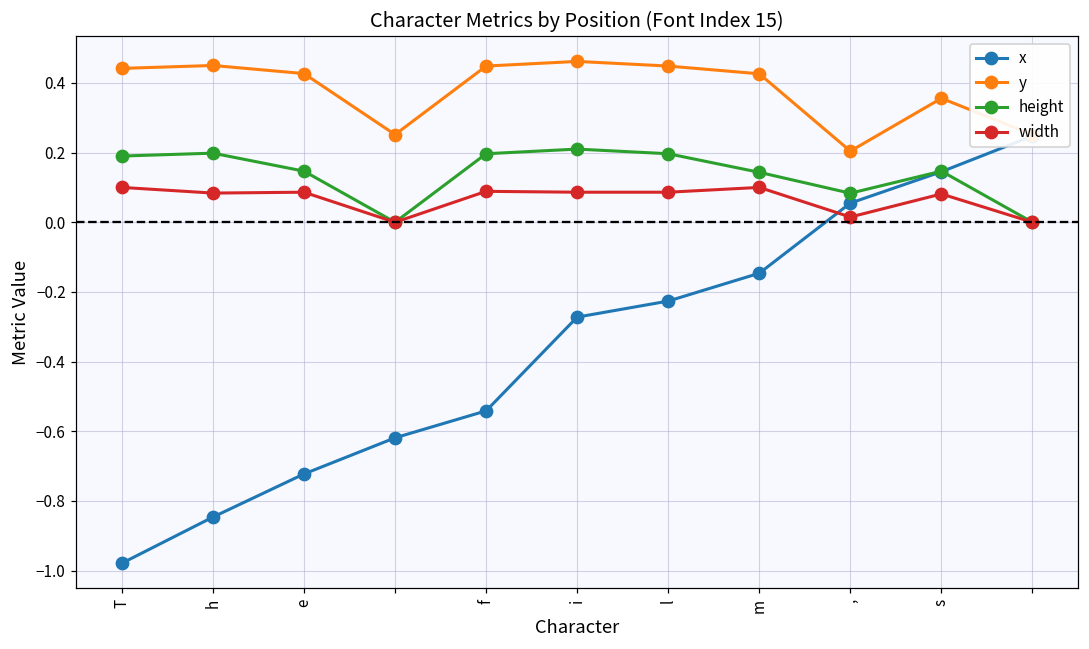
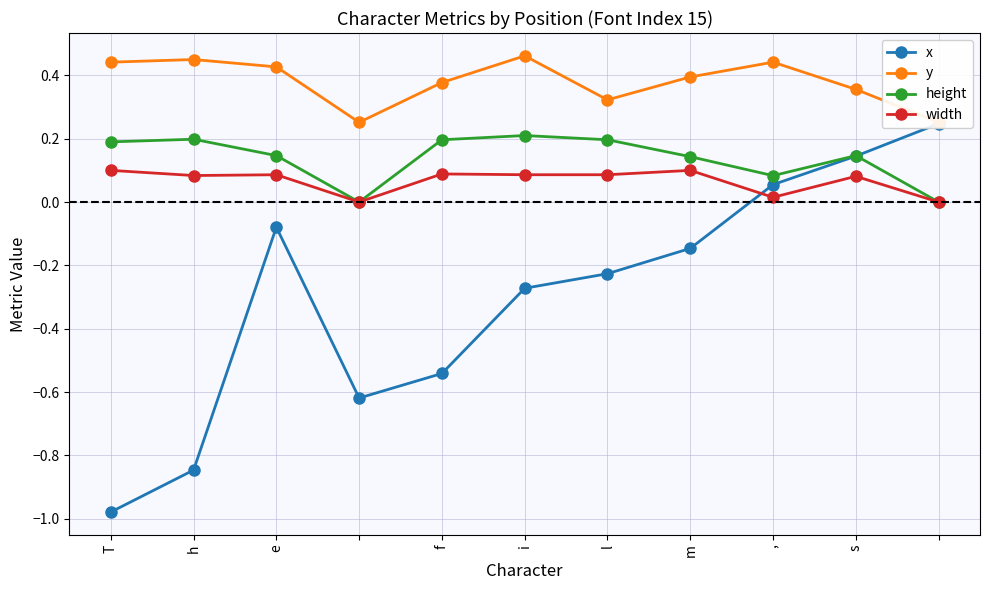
  {
    "x": {
      "T": -0.98,
      "h": -0.85,
-     "e": -0.72,
+     "e": -0.08,
      "f": -0.54,
      "i": -0.27,
      "l": -0.23,
      "m": -0.15,
      ",": 0.06
    },
    "y": {
      "T": 0.44,
      "h": 0.45,
      "e": 0.43,
-     "f": 0.45,
+     "f": 0.38,
      "i": 0.46,
-     "l": 0.45,
-     "m": 0.43,
-     ",": 0.20,
+     "l": 0.32,
+     "m": 0.40,
+     ",": 0.44,
      "s": 0.36
    },
    "height": {
      "T": 0.19,
      "h": 0.20,
      "e": 0.15,
      "f": 0.20,
      "i": 0.21,
      "l": 0.20,
      "m": 0.14,
      ",": 0.08
    },
    "width": {
      "T": 0.10,
      "h": 0.08,
      "e": 0.09,
      "f": 0.09,
      "i": 0.09,
      "l": 0.09,
      "m": 0.10,
      ",": 0.02,
      "s": 0.08
    }
  }
